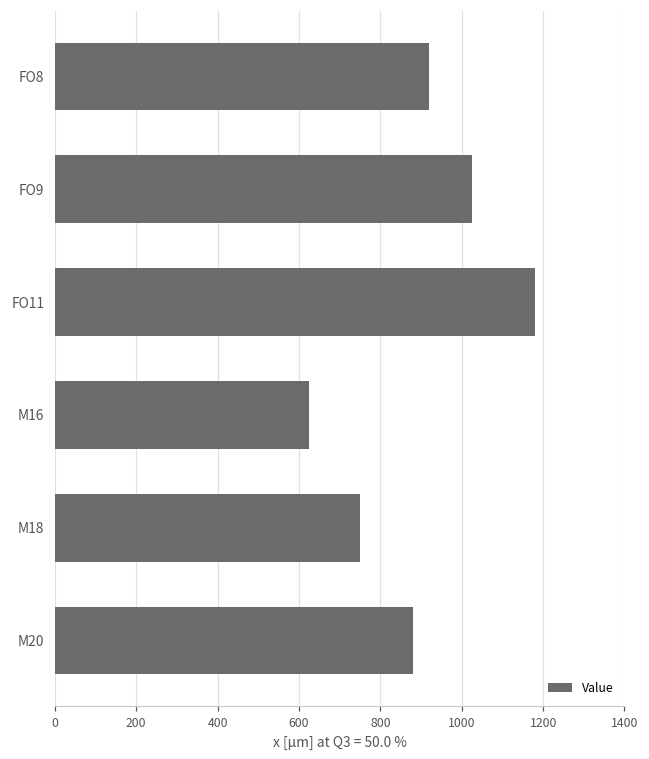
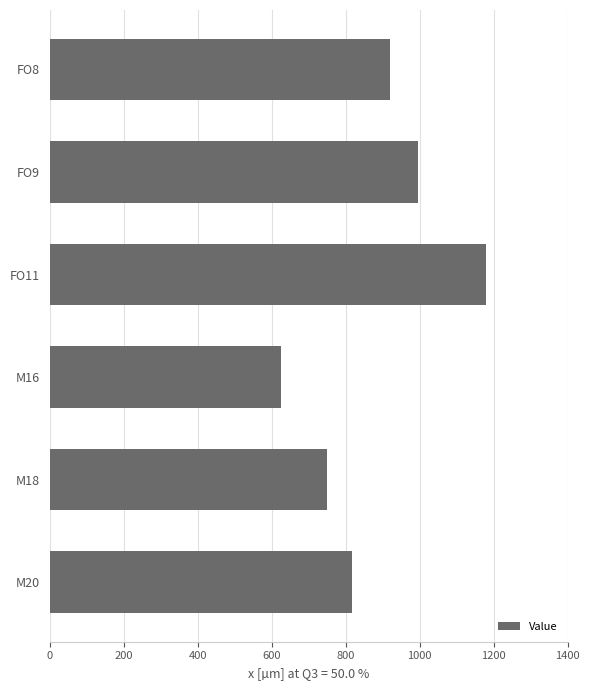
  {
    "FO8": 920,
-   "FO9": 1030,
+   "FO9": 1000,
    "FO11": 1180,
    "M16": 630,
    "M18": 750,
-   "M20": 880
+   "M20": 820
  }
